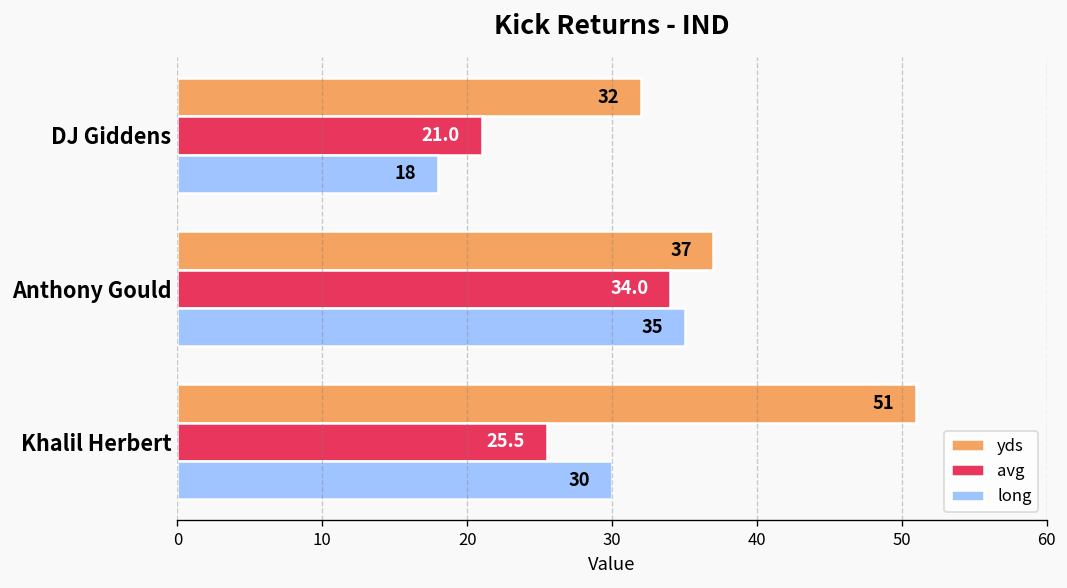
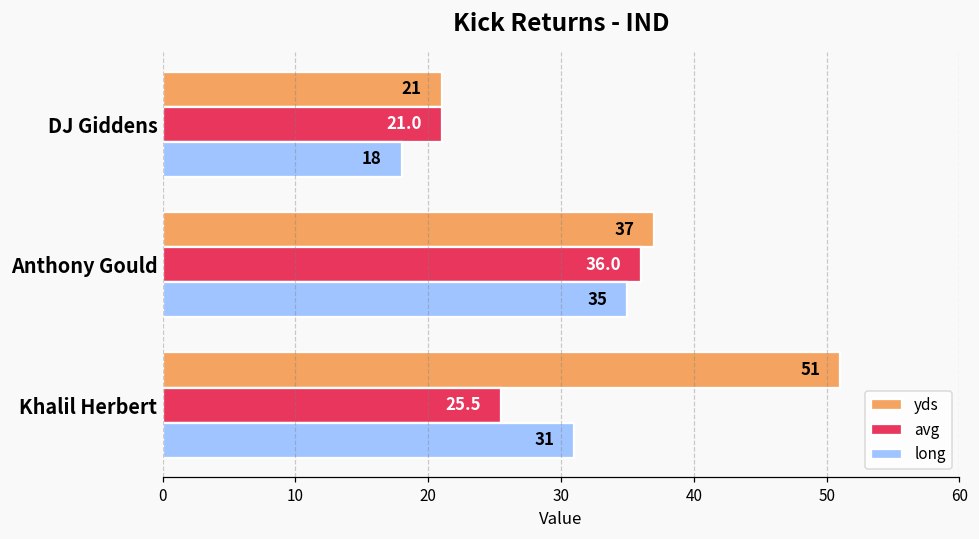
  {
    "yds": {
-     "DJ Giddens": 32,
+     "DJ Giddens": 21,
      "Anthony Gould": 37,
      "Khalil Herbert": 51
    },
    "avg": {
      "DJ Giddens": 21.0,
-     "Anthony Gould": 34.0,
+     "Anthony Gould": 36.0,
      "Khalil Herbert": 25.5
    },
    "long": {
      "DJ Giddens": 18,
      "Anthony Gould": 35,
-     "Khalil Herbert": 30
+     "Khalil Herbert": 31
    }
  }
